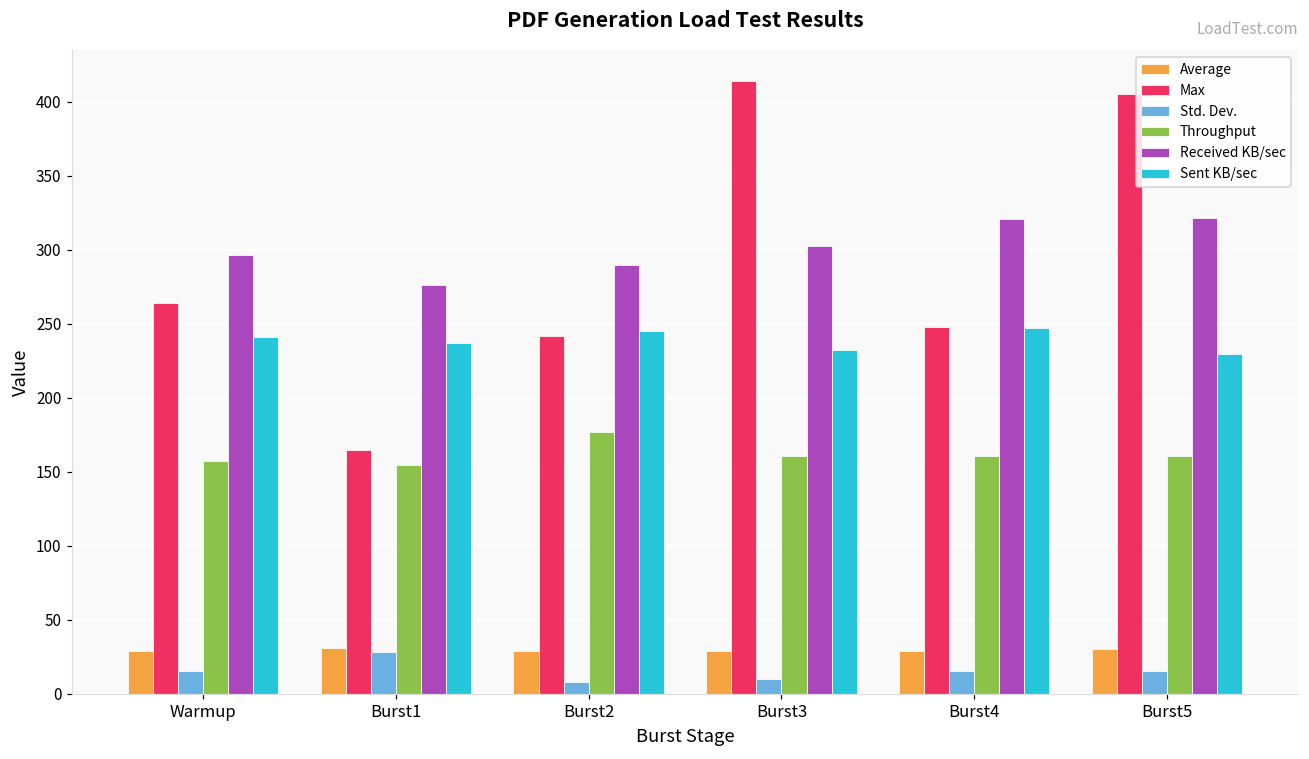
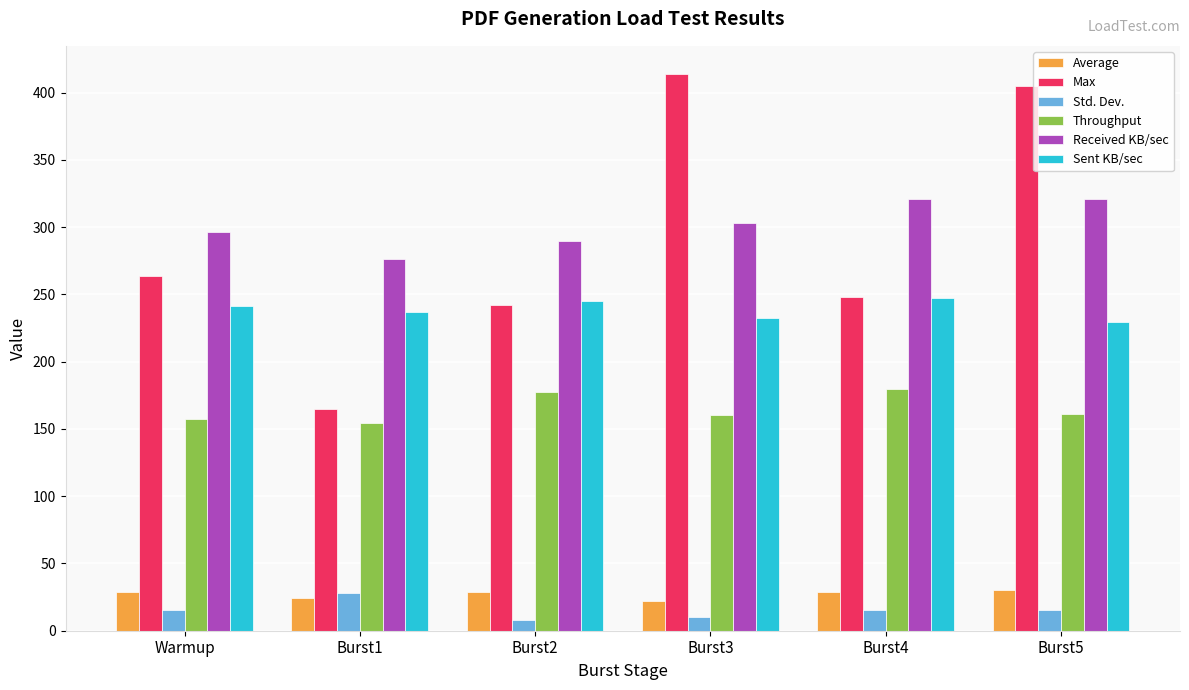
  {
    "Average": {
      "Warmup": 29,
-     "Burst1": 31,
+     "Burst1": 24,
      "Burst2": 29,
-     "Burst3": 29,
+     "Burst3": 22,
      "Burst4": 29,
      "Burst5": 30
    },
    "Max": {
      "Warmup": 264,
      "Burst1": 165,
      "Burst2": 242,
      "Burst3": 414,
      "Burst4": 248,
      "Burst5": 405
    },
    "Std. Dev.": {
      "Warmup": 15,
      "Burst1": 28,
      "Burst2": 8,
      "Burst3": 10,
      "Burst4": 15,
      "Burst5": 16
    },
    "Throughput": {
      "Warmup": 157,
      "Burst1": 154,
      "Burst2": 177,
      "Burst3": 160,
-     "Burst4": 161,
+     "Burst4": 180,
      "Burst5": 161
    },
    "Received KB/sec": {
      "Warmup": 296,
      "Burst1": 276,
      "Burst2": 289,
      "Burst3": 303,
      "Burst4": 321,
      "Burst5": 321
    },
    "Sent KB/sec": {
      "Warmup": 241,
      "Burst1": 237,
      "Burst2": 245,
      "Burst3": 232,
      "Burst4": 247,
      "Burst5": 230
    }
  }
